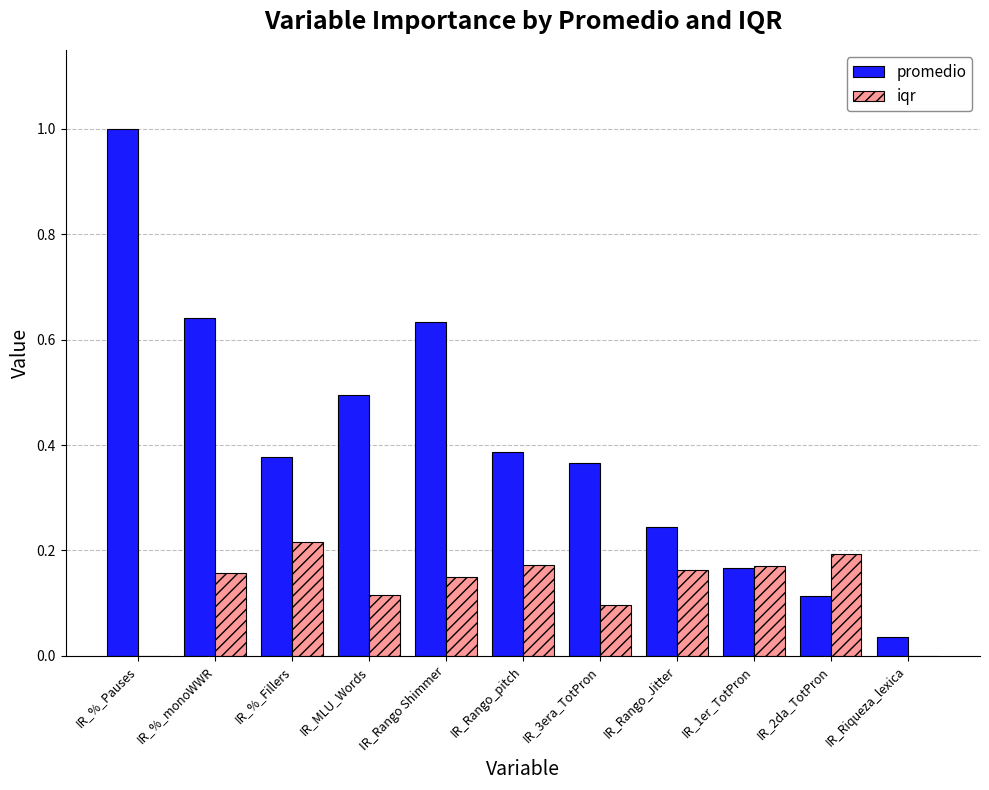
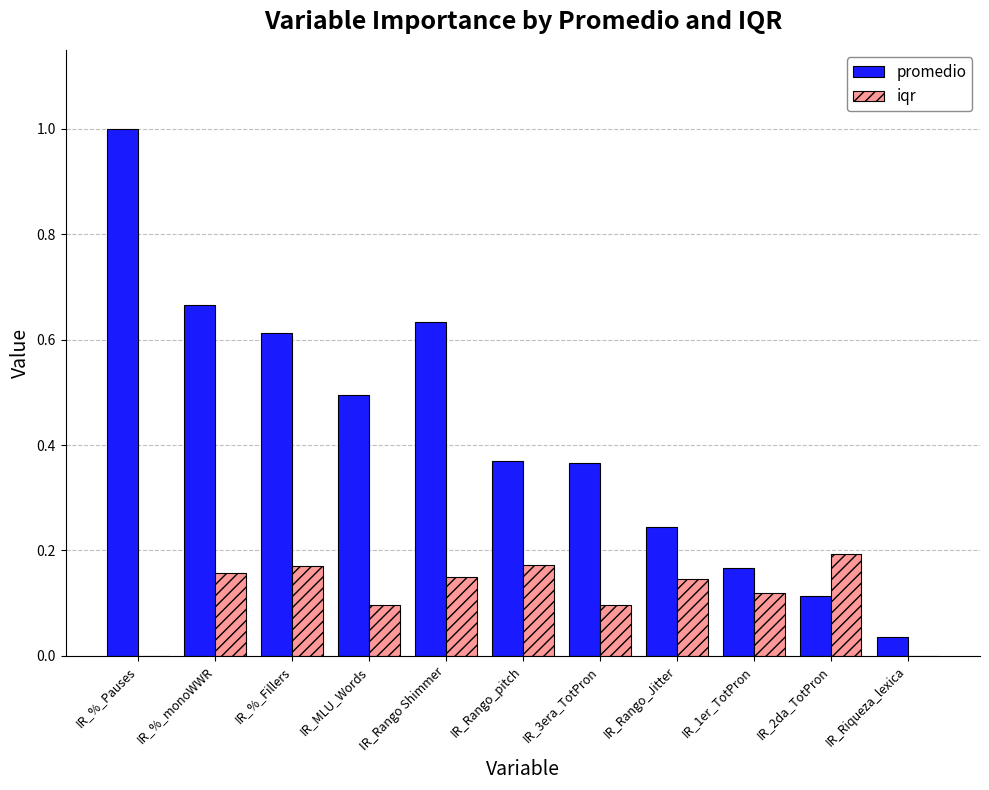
  {
    "promedio": {
      "IR_%_Pauses": 1.00,
-     "IR_%_monoWWR": 0.64,
-     "IR_%_Fillers": 0.38,
+     "IR_%_monoWWR": 0.67,
+     "IR_%_Fillers": 0.61,
      "IR_MLU_Words": 0.50,
      "IR_Rango Shimmer": 0.63,
-     "IR_Rango_pitch": 0.39,
+     "IR_Rango_pitch": 0.37,
      "IR_3era_TotPron": 0.37,
      "IR_Rango_Jitter": 0.24,
      "IR_1er_TotPron": 0.17,
      "IR_2da_TotPron": 0.11,
      "IR_Riqueza_lexica": 0.04
    },
    "iqr": {
      "IR_%_Pauses": 0.00,
      "IR_%_monoWWR": 0.16,
-     "IR_%_Fillers": 0.22,
-     "IR_MLU_Words": 0.12,
+     "IR_%_Fillers": 0.17,
+     "IR_MLU_Words": 0.10,
      "IR_Rango Shimmer": 0.15,
      "IR_Rango_pitch": 0.17,
      "IR_3era_TotPron": 0.10,
-     "IR_Rango_Jitter": 0.16,
-     "IR_1er_TotPron": 0.17,
+     "IR_Rango_Jitter": 0.15,
+     "IR_1er_TotPron": 0.12,
      "IR_2da_TotPron": 0.19,
      "IR_Riqueza_lexica": 0.00
    }
  }
